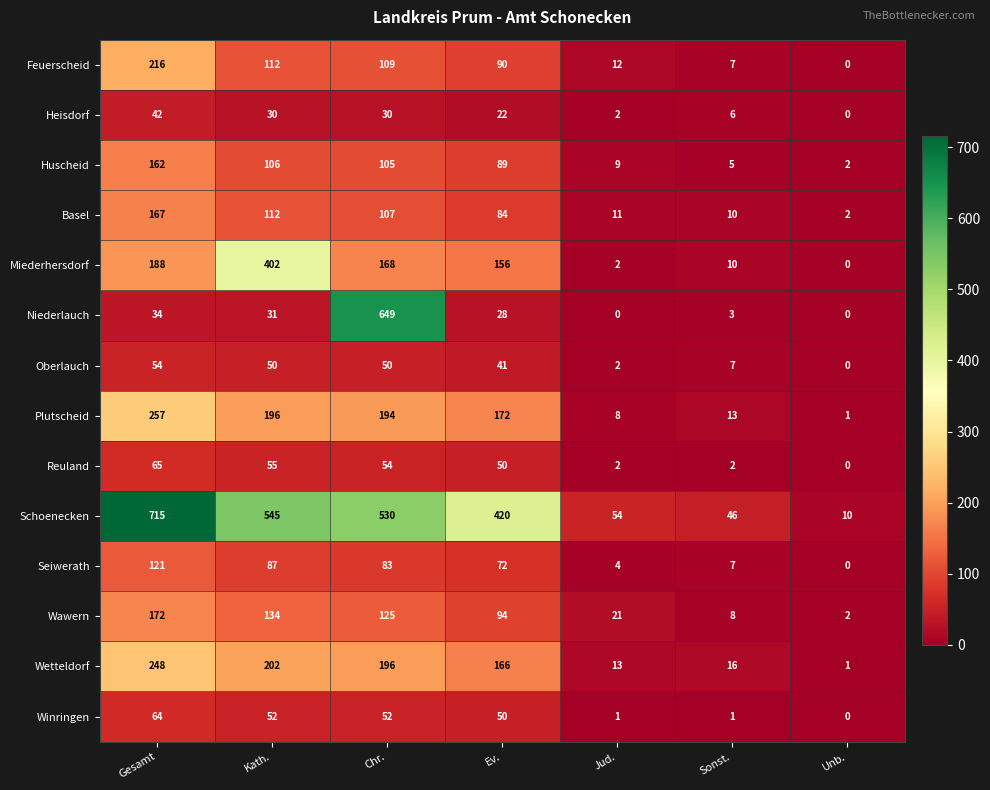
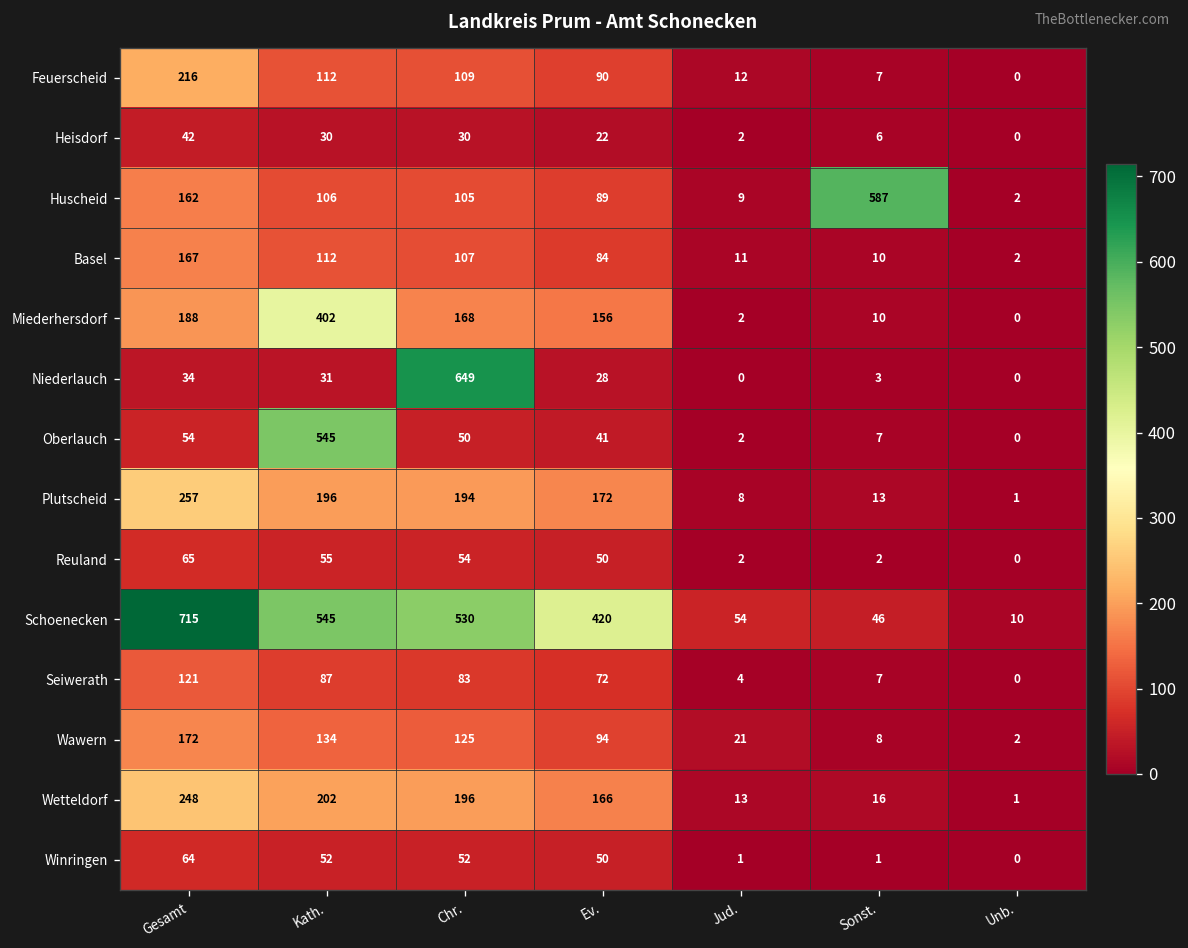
  {
    "Feuerscheid": {
      "Gesamt": 216,
      "Kath.": 112,
      "Chr.": 109,
      "Ev.": 90,
      "Jud.": 12,
      "Sonst.": 7,
      "Unb.": 0
    },
    "Heisdorf": {
      "Gesamt": 42,
      "Kath.": 30,
      "Chr.": 30,
      "Ev.": 22,
      "Jud.": 2,
      "Sonst.": 6,
      "Unb.": 0
    },
    "Huscheid": {
      "Gesamt": 162,
      "Kath.": 106,
      "Chr.": 105,
      "Ev.": 89,
      "Jud.": 9,
-     "Sonst.": 5,
+     "Sonst.": 587,
      "Unb.": 2
    },
    "Basel": {
      "Gesamt": 167,
      "Kath.": 112,
      "Chr.": 107,
      "Ev.": 84,
      "Jud.": 11,
      "Sonst.": 10,
      "Unb.": 2
    },
    "Miederhersdorf": {
      "Gesamt": 188,
      "Kath.": 402,
      "Chr.": 168,
      "Ev.": 156,
      "Jud.": 2,
      "Sonst.": 10,
      "Unb.": 0
    },
    "Niederlauch": {
      "Gesamt": 34,
      "Kath.": 31,
      "Chr.": 649,
      "Ev.": 28,
      "Jud.": 0,
      "Sonst.": 3,
      "Unb.": 0
    },
    "Oberlauch": {
      "Gesamt": 54,
-     "Kath.": 50,
+     "Kath.": 545,
      "Chr.": 50,
      "Ev.": 41,
      "Jud.": 2,
      "Sonst.": 7,
      "Unb.": 0
    },
    "Plutscheid": {
      "Gesamt": 257,
      "Kath.": 196,
      "Chr.": 194,
      "Ev.": 172,
      "Jud.": 8,
      "Sonst.": 13,
      "Unb.": 1
    },
    "Reuland": {
      "Gesamt": 65,
      "Kath.": 55,
      "Chr.": 54,
      "Ev.": 50,
      "Jud.": 2,
      "Sonst.": 2,
      "Unb.": 0
    },
    "Schoenecken": {
      "Gesamt": 715,
      "Kath.": 545,
      "Chr.": 530,
      "Ev.": 420,
      "Jud.": 54,
      "Sonst.": 46,
      "Unb.": 10
    },
    "Seiwerath": {
      "Gesamt": 121,
      "Kath.": 87,
      "Chr.": 83,
      "Ev.": 72,
      "Jud.": 4,
      "Sonst.": 7,
      "Unb.": 0
    },
    "Wawern": {
      "Gesamt": 172,
      "Kath.": 134,
      "Chr.": 125,
      "Ev.": 94,
      "Jud.": 21,
      "Sonst.": 8,
      "Unb.": 2
    },
    "Wetteldorf": {
      "Gesamt": 248,
      "Kath.": 202,
      "Chr.": 196,
      "Ev.": 166,
      "Jud.": 13,
      "Sonst.": 16,
      "Unb.": 1
    },
    "Winringen": {
      "Gesamt": 64,
      "Kath.": 52,
      "Chr.": 52,
      "Ev.": 50,
      "Jud.": 1,
      "Sonst.": 1,
      "Unb.": 0
    }
  }
